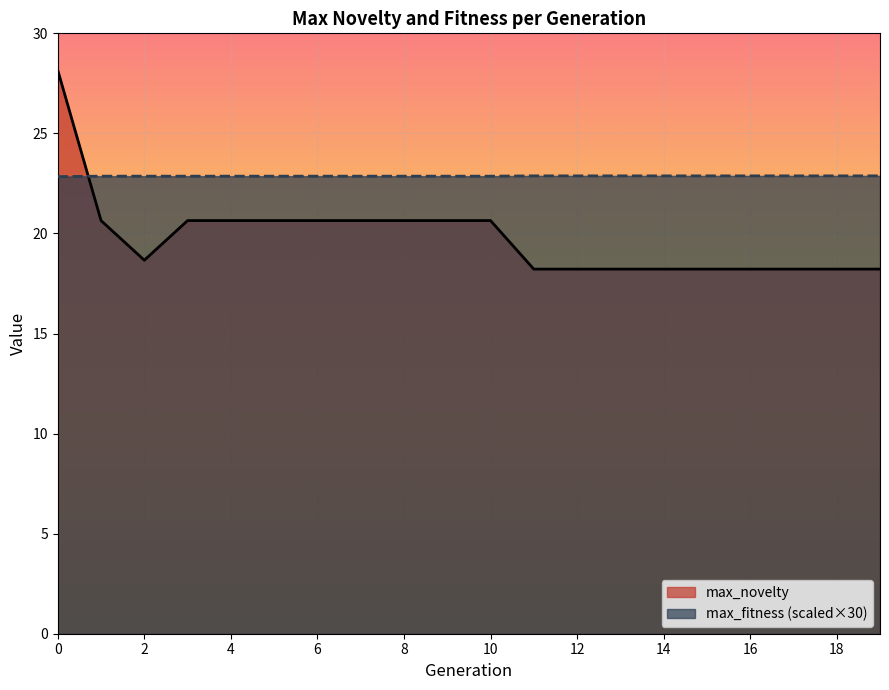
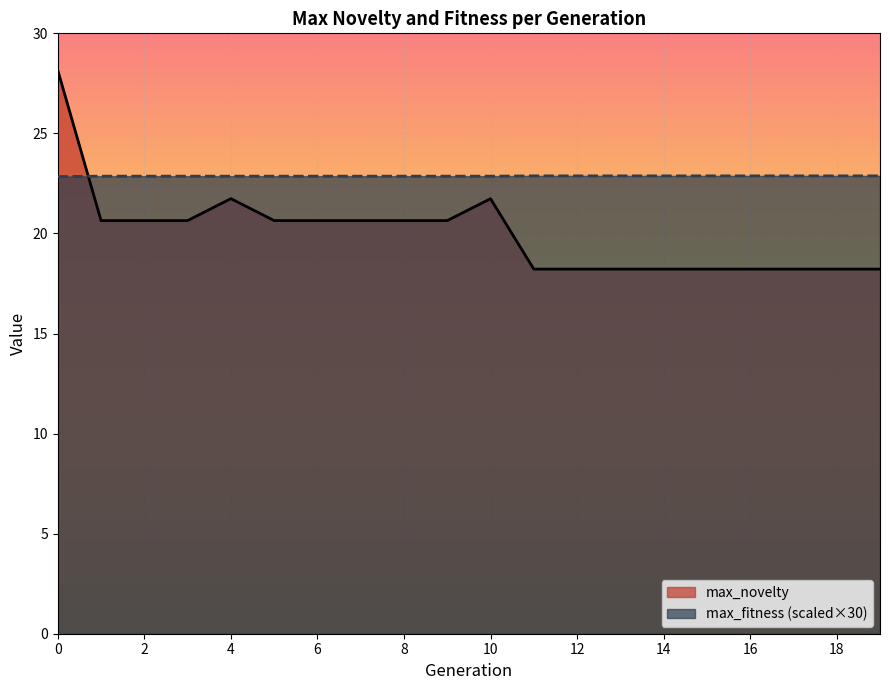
  {
    "max_novelty": {
      "0": 28.2,
-     "2": 18.7,
-     "4": 20.6,
+     "2": 20.6,
+     "4": 21.7,
      "6": 20.6,
      "8": 20.6,
-     "10": 20.6,
+     "10": 21.7,
      "12": 18.2,
      "14": 18.2,
      "16": 18.2,
      "18": 18.2
    },
    "max_fitness (scaled×30)": {
      "0": 22.8,
      "2": 22.9,
      "4": 22.9,
      "6": 22.9,
      "8": 22.9,
      "10": 22.9,
      "12": 22.9,
      "14": 22.9,
      "16": 22.9,
      "18": 22.9
    }
  }
